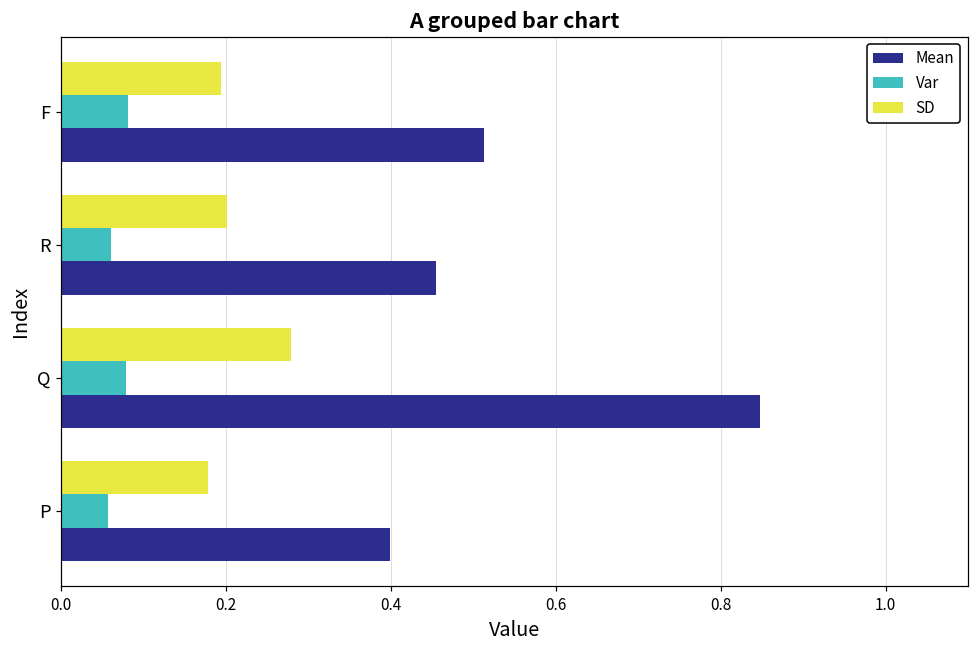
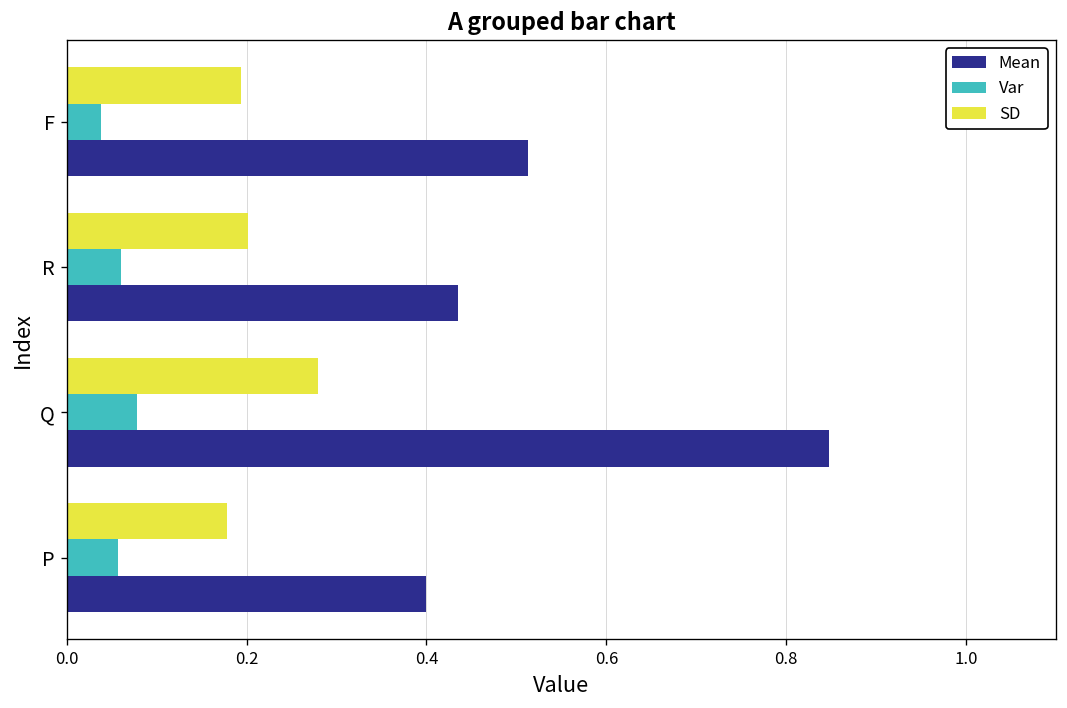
  {
    "Mean": {
      "F": 0.51,
-     "R": 0.45,
+     "R": 0.43,
      "Q": 0.85,
      "P": 0.40
    },
    "Var": {
-     "F": 0.08,
+     "F": 0.04,
      "R": 0.06,
      "Q": 0.08,
      "P": 0.06
    },
    "SD": {
      "F": 0.19,
      "R": 0.20,
      "Q": 0.28,
      "P": 0.18
    }
  }
